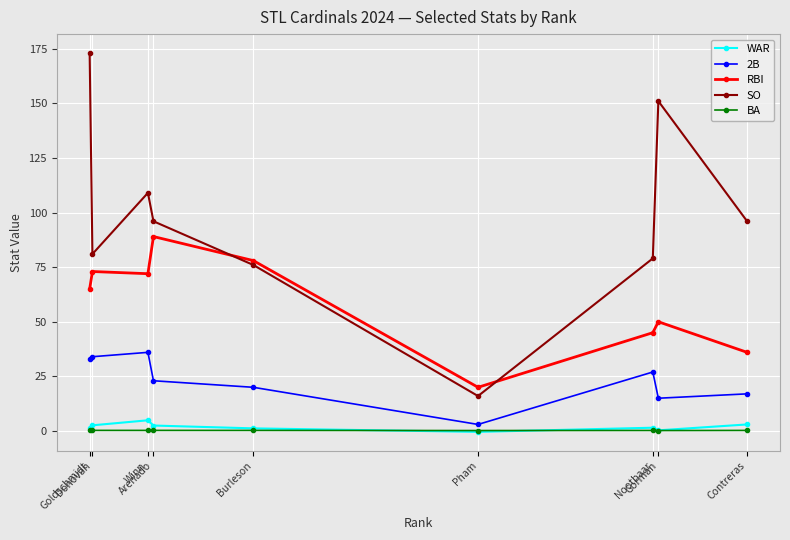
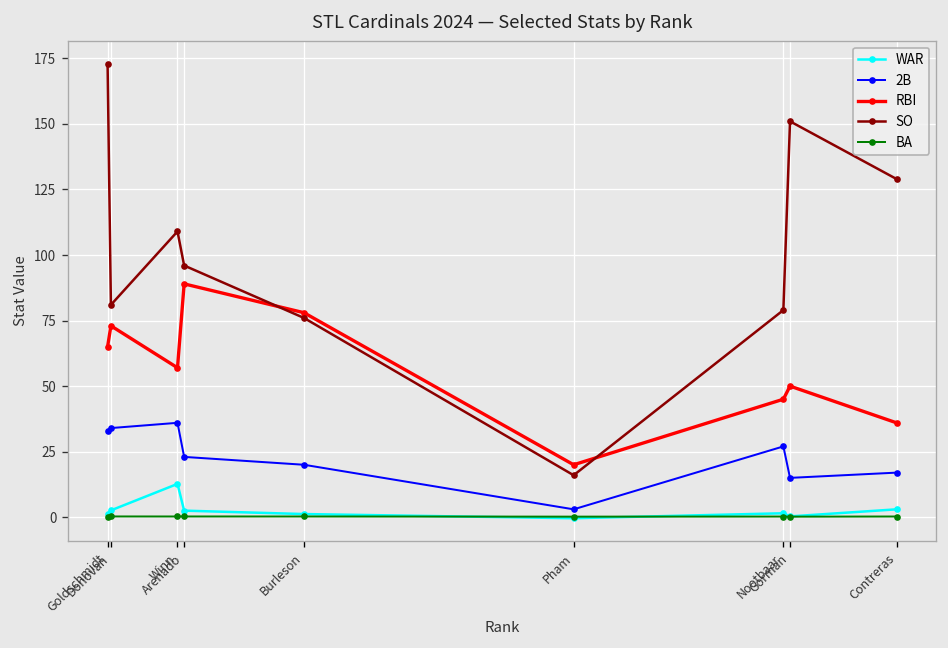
  {
    "WAR": {
      "Donovan": 3,
-     "Winn": 5,
+     "Winn": 13,
      "Arenado": 3,
      "Nootbaar": 2,
      "Contreras": 3
    },
    "2B": {
      "Goldschmidt": 33,
      "Donovan": 34,
      "Winn": 36,
      "Arenado": 23,
      "Burleson": 20,
      "Pham": 3,
      "Nootbaar": 27,
      "Gorman": 15,
      "Contreras": 17
    },
    "RBI": {
      "Goldschmidt": 65,
      "Donovan": 73,
-     "Winn": 72,
+     "Winn": 57,
      "Arenado": 89,
      "Burleson": 78,
      "Pham": 20,
      "Nootbaar": 45,
      "Gorman": 50,
      "Contreras": 36
    },
    "SO": {
      "Goldschmidt": 173,
      "Donovan": 81,
      "Winn": 109,
      "Arenado": 96,
      "Burleson": 76,
      "Pham": 16,
      "Nootbaar": 79,
      "Gorman": 151,
-     "Contreras": 96
+     "Contreras": 129
    },
    "BA": {
      "Donovan": 0,
      "Winn": 0,
      "Arenado": 0,
      "Nootbaar": 0,
      "Contreras": 0
    }
  }
